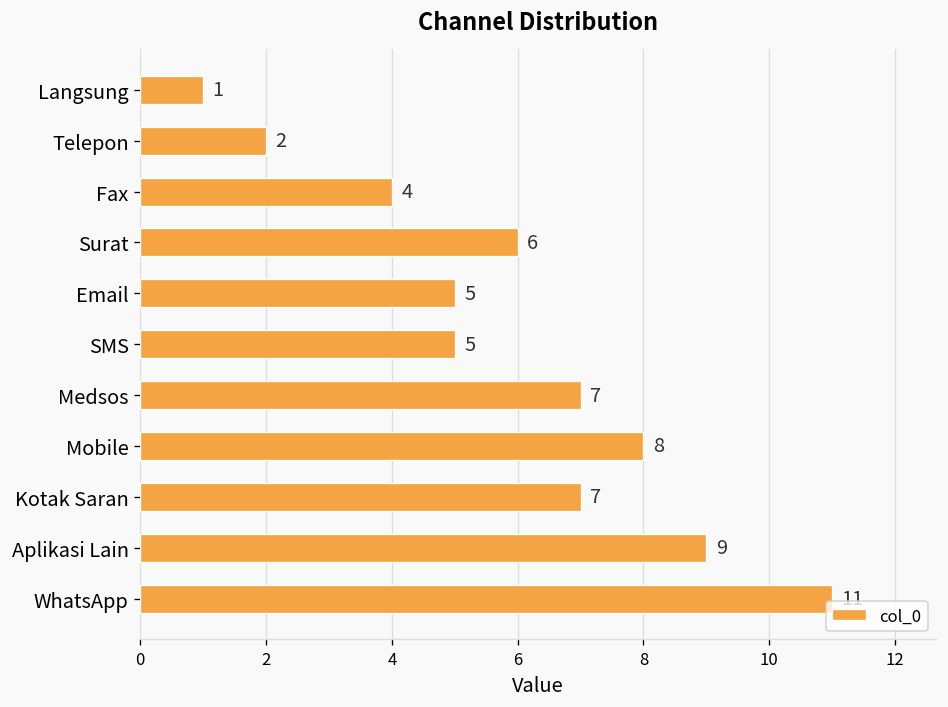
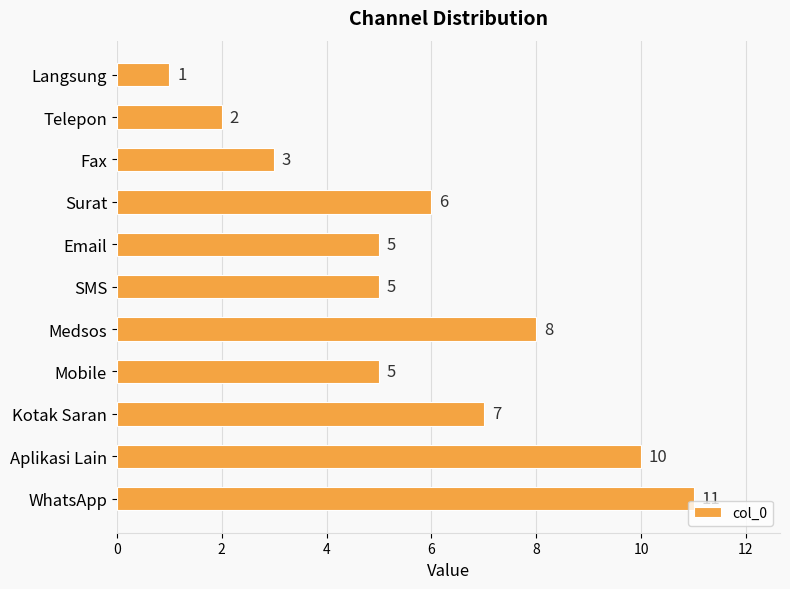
  {
    "Langsung": 1,
    "Telepon": 2,
-   "Fax": 4,
+   "Fax": 3,
    "Surat": 6,
    "Email": 5,
    "SMS": 5,
-   "Medsos": 7,
-   "Mobile": 8,
+   "Medsos": 8,
+   "Mobile": 5,
    "Kotak Saran": 7,
-   "Aplikasi Lain": 9
+   "Aplikasi Lain": 10
  }
